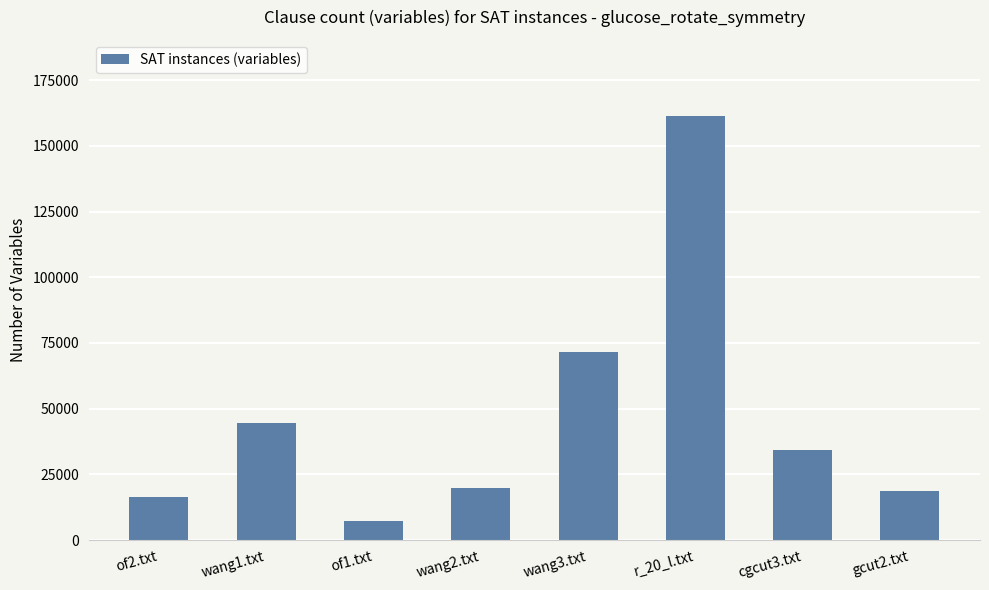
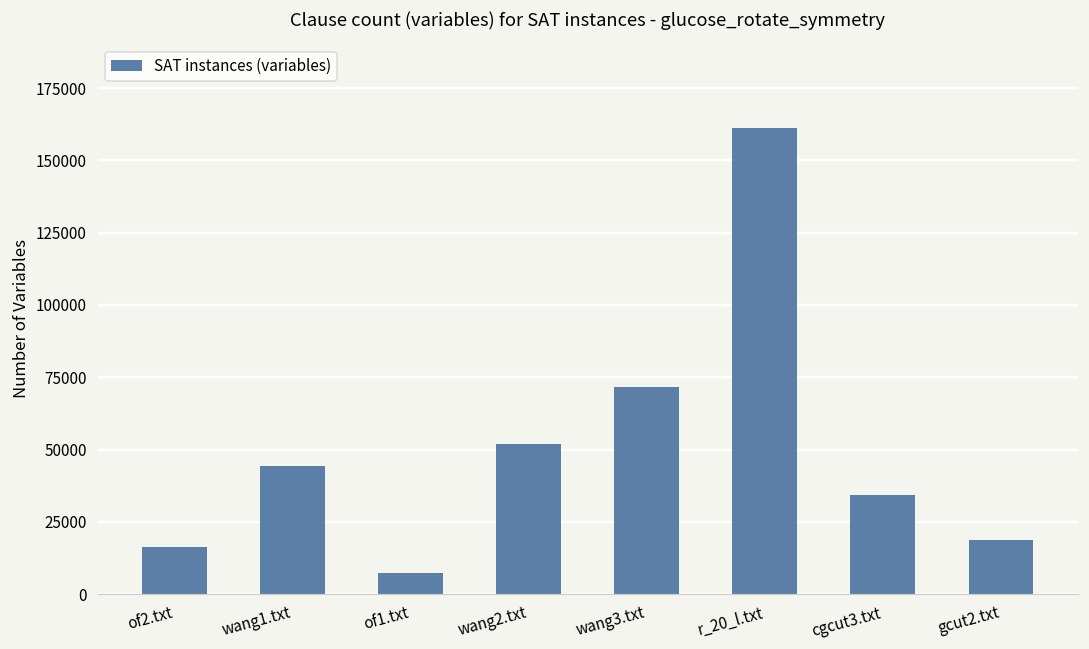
  {
    "of2.txt": 16000,
    "wang1.txt": 44000,
    "of1.txt": 7000,
-   "wang2.txt": 20000,
+   "wang2.txt": 52000,
    "wang3.txt": 72000,
    "r_20_l.txt": 161000,
    "cgcut3.txt": 34000,
    "gcut2.txt": 19000
  }
